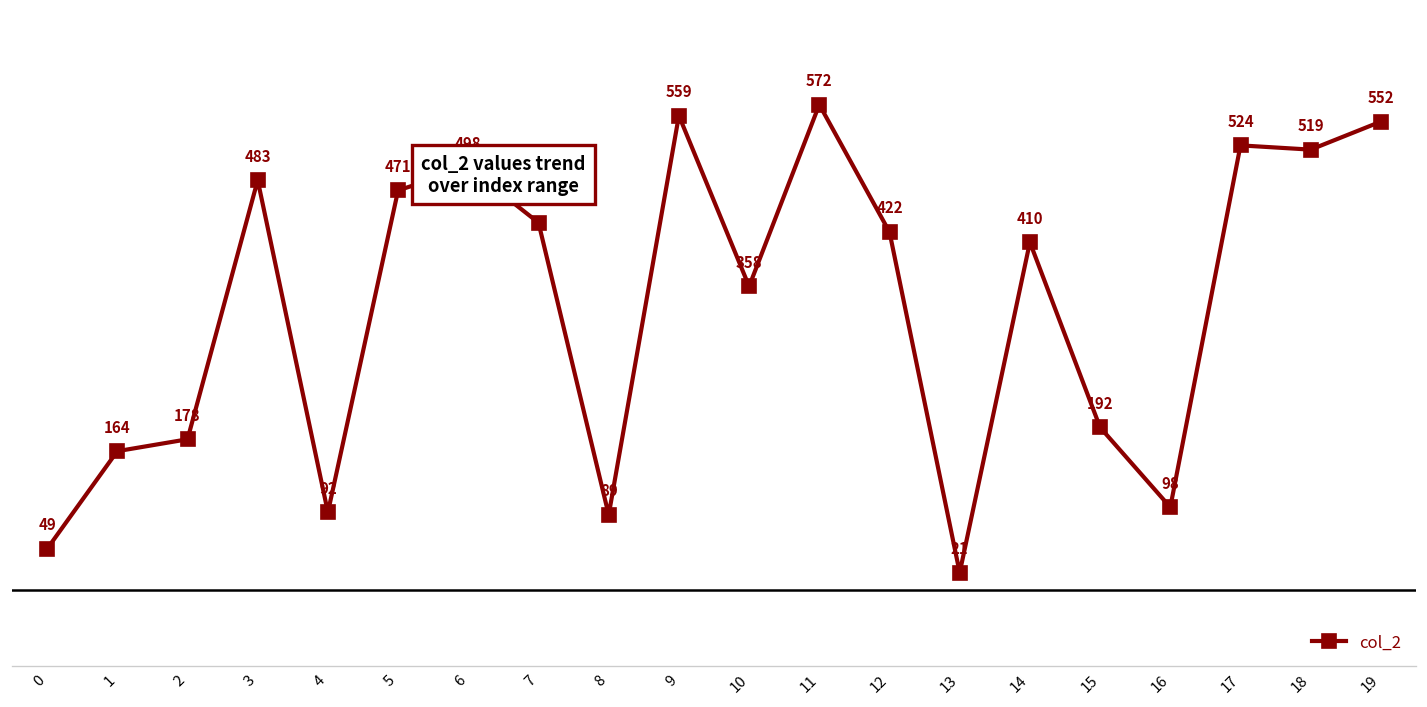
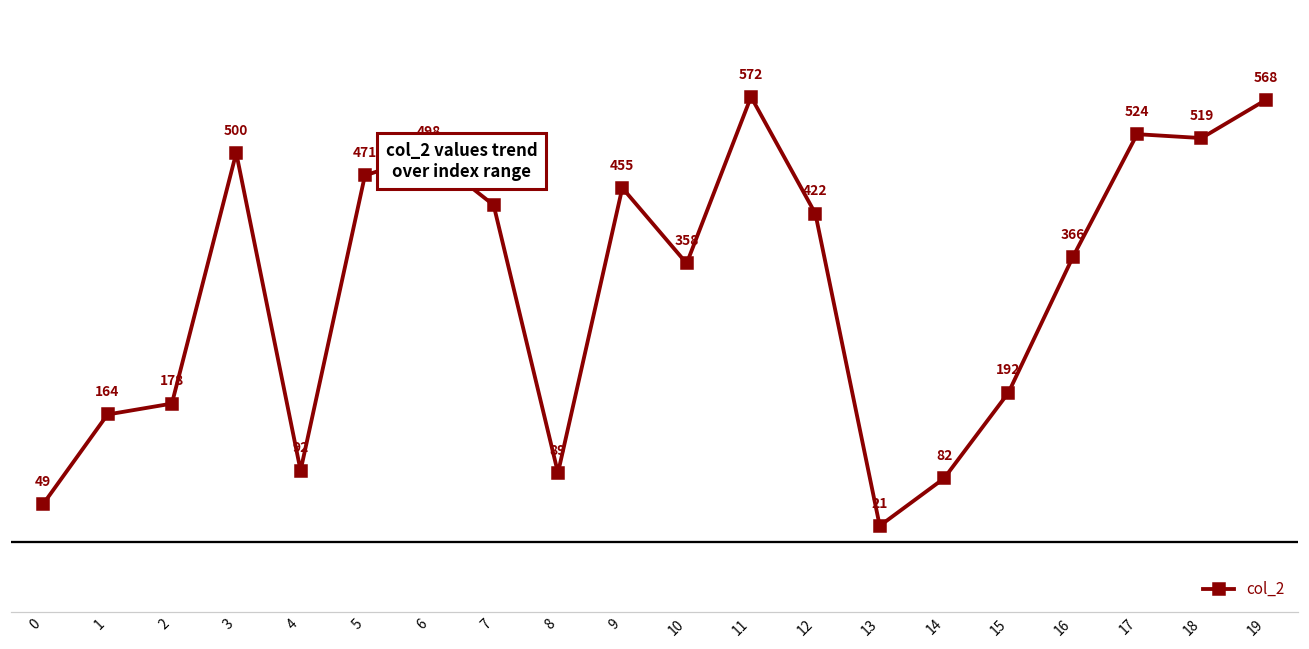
  {
    "0": 49,
    "1": 164,
    "2": 178,
-   "3": 483,
+   "3": 500,
    "4": 92,
    "5": 471,
    "8": 89,
-   "9": 559,
+   "9": 455,
    "10": 358,
    "11": 572,
    "12": 422,
    "13": 21,
-   "14": 410,
+   "14": 82,
    "15": 192,
-   "16": 98,
+   "16": 366,
    "17": 524,
    "18": 519,
-   "19": 552
+   "19": 568
  }
